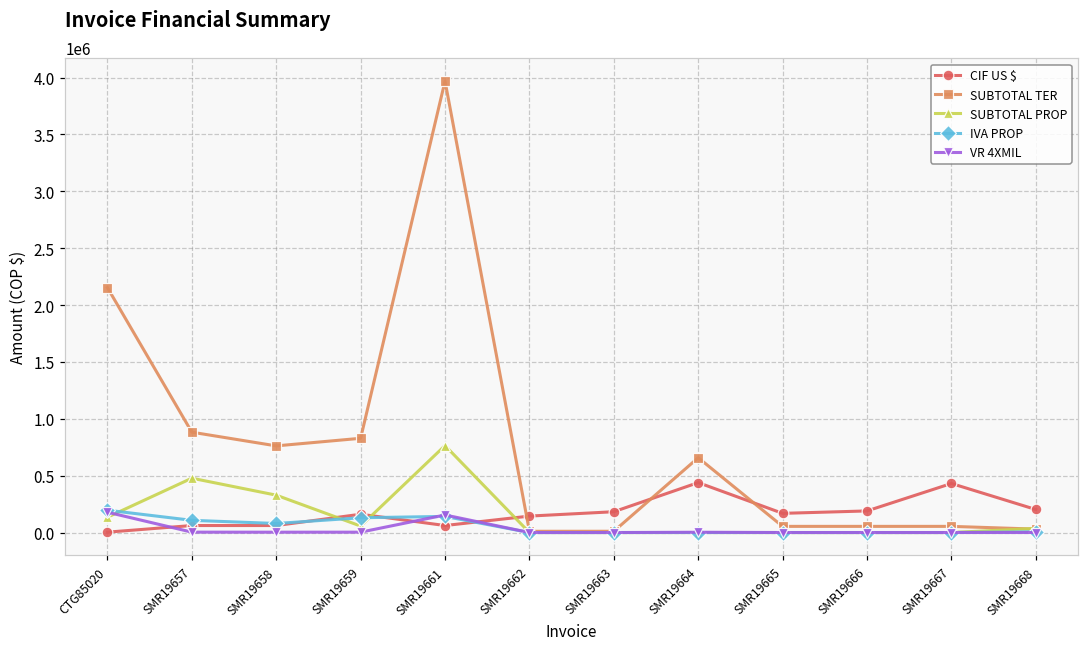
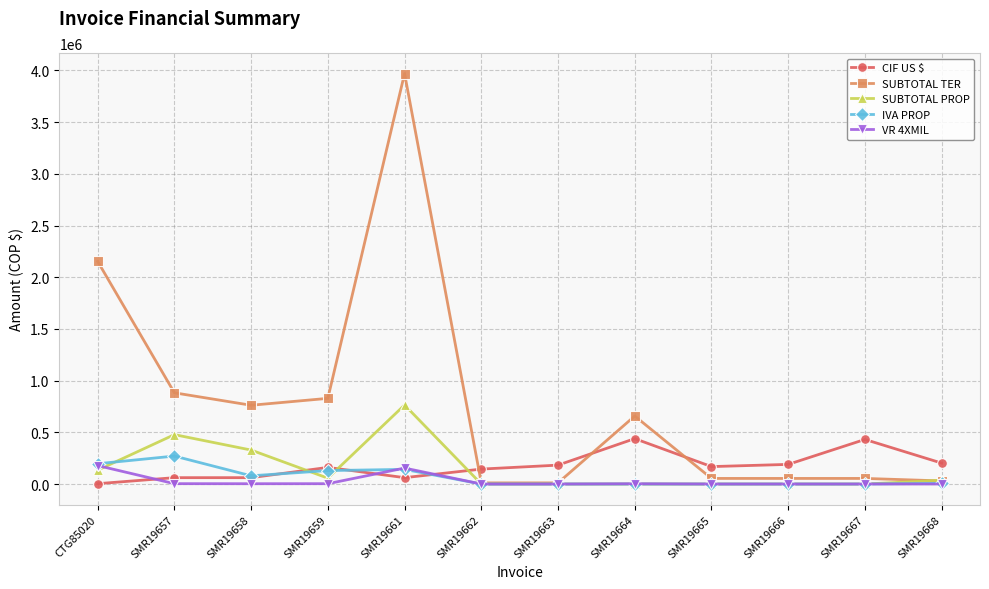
  {
    "SUBTOTAL PROP": {
      "CTG85020": 130000,
      "SMR19657": 480000,
      "SMR19658": 330000,
      "SMR19659": 60000,
      "SMR19661": 760000
    },
    "IVA PROP": {
-     "SMR19657": 110000,
+     "SMR19657": 270000,
      "SMR19659": 130000
    },
    "VR 4XMIL": {
      "SMR19657": 0,
      "SMR19658": 0,
      "SMR19659": 0
    }
  }
